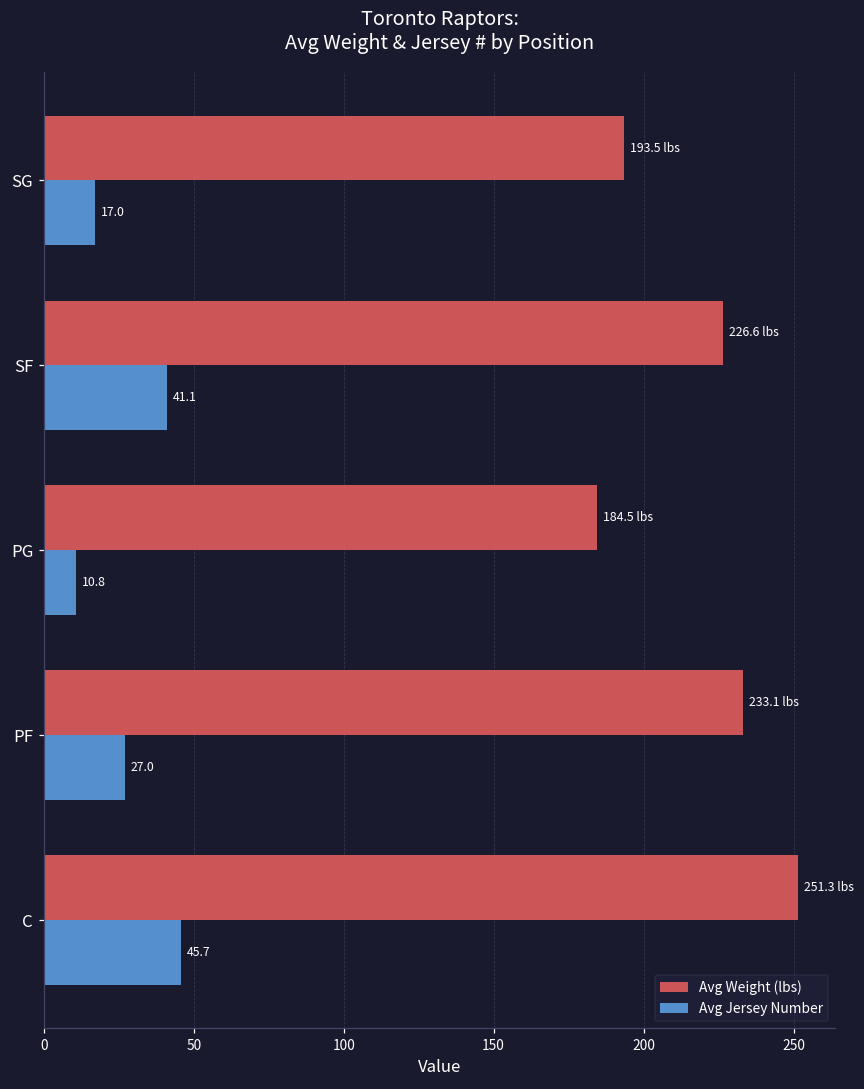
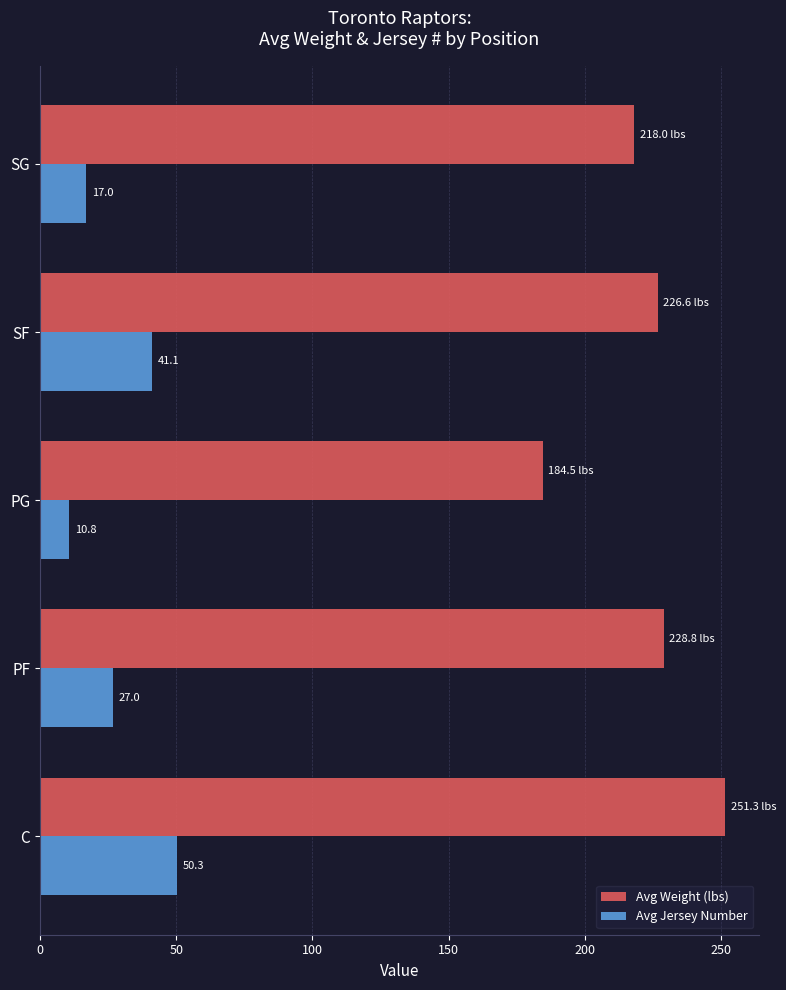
  {
    "Avg Weight (lbs)": {
-     "SG": 193.5,
+     "SG": 218.0,
      "SF": 226.6,
      "PG": 184.5,
-     "PF": 233.1,
+     "PF": 228.8,
      "C": 251.3
    },
    "Avg Jersey Number": {
      "SG": 17.0,
      "SF": 41.1,
      "PG": 10.8,
      "PF": 27.0,
-     "C": 45.7
+     "C": 50.3
    }
  }
